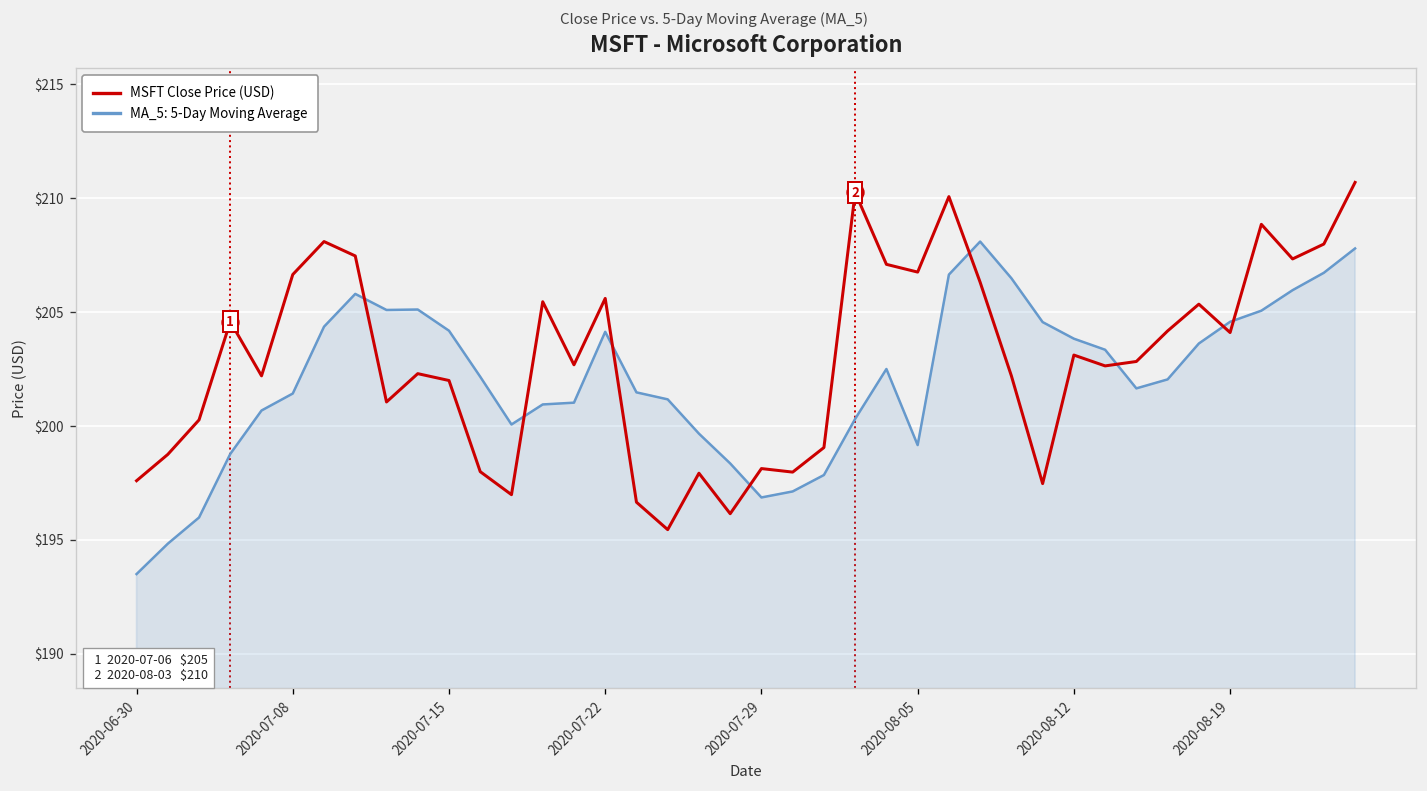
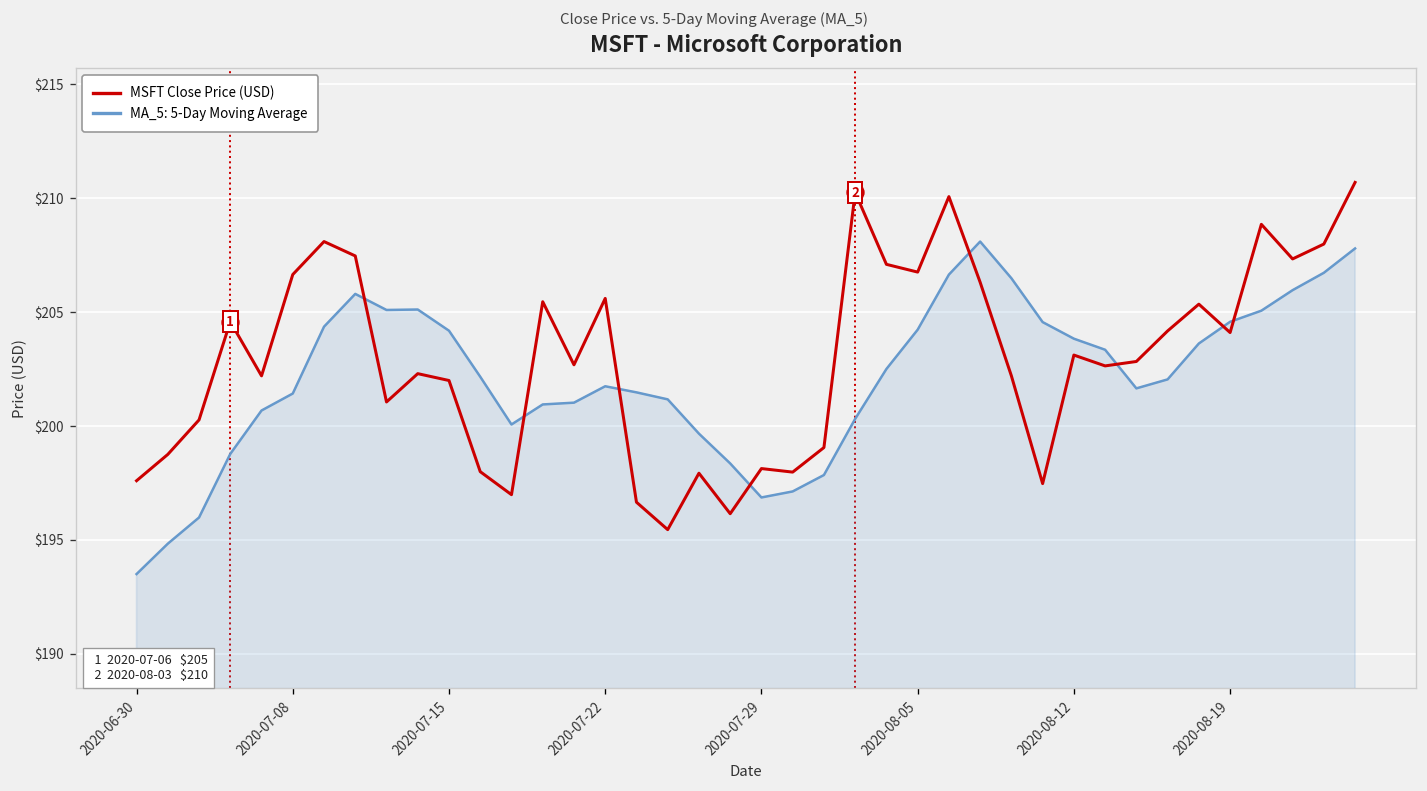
  {
    "MA_5: 5-Day Moving Average": {
      "2020-06-30": "$193.5",
      "2020-07-08": "$201.4",
      "2020-07-15": "$204.2",
-     "2020-07-22": "$204.1",
+     "2020-07-22": "$201.7",
      "2020-07-29": "$196.9",
-     "2020-08-05": "$199.2",
+     "2020-08-05": "$204.2",
      "2020-08-12": "$203.8",
      "2020-08-19": "$204.6"
    }
  }
